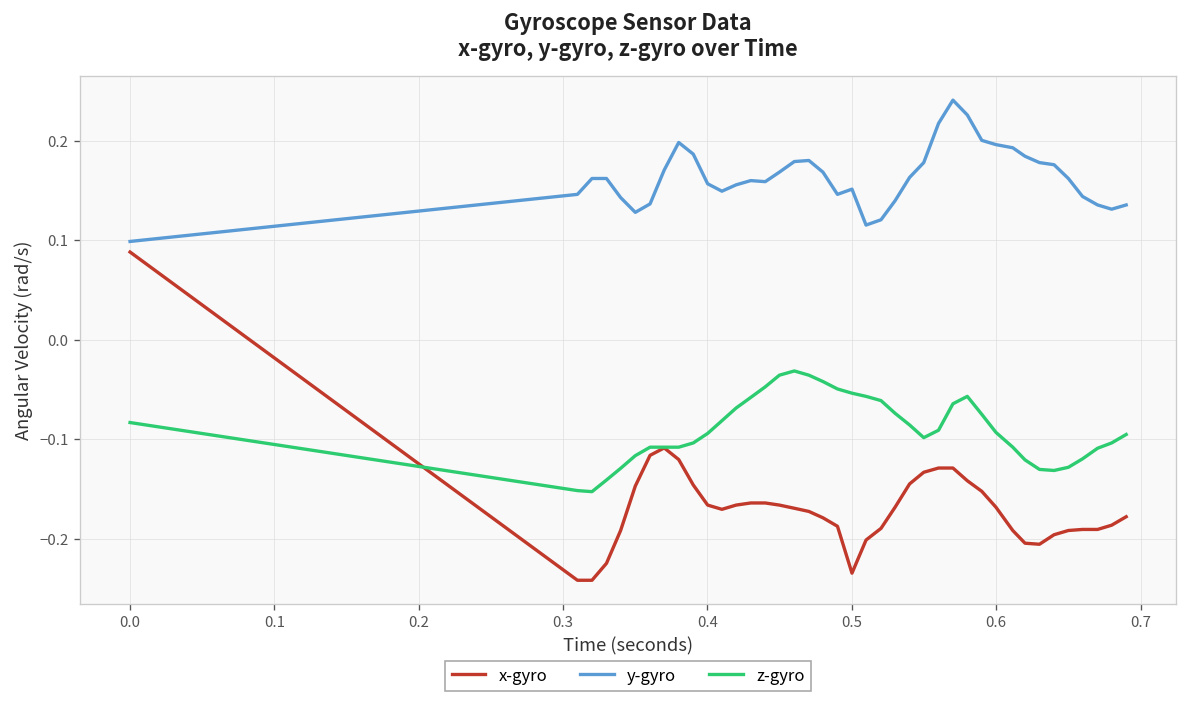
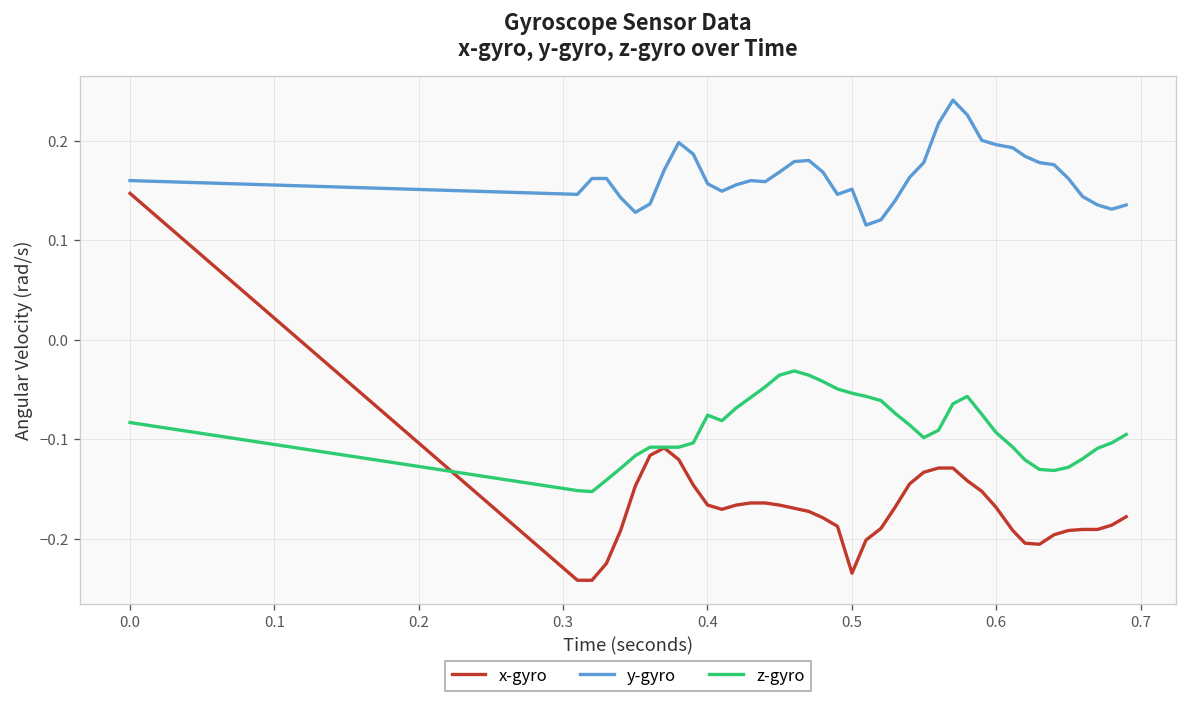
  {
    "x-gyro": {
-     "0.0": 0.09,
+     "0.0": 0.15,
      "0.4": -0.17,
      "0.5": -0.23
    },
    "y-gyro": {
-     "0.0": 0.10,
+     "0.0": 0.16,
      "0.4": 0.16,
      "0.5": 0.15
    },
    "z-gyro": {
      "0.0": -0.08,
-     "0.4": -0.09,
+     "0.4": -0.08,
      "0.5": -0.05
    }
  }
